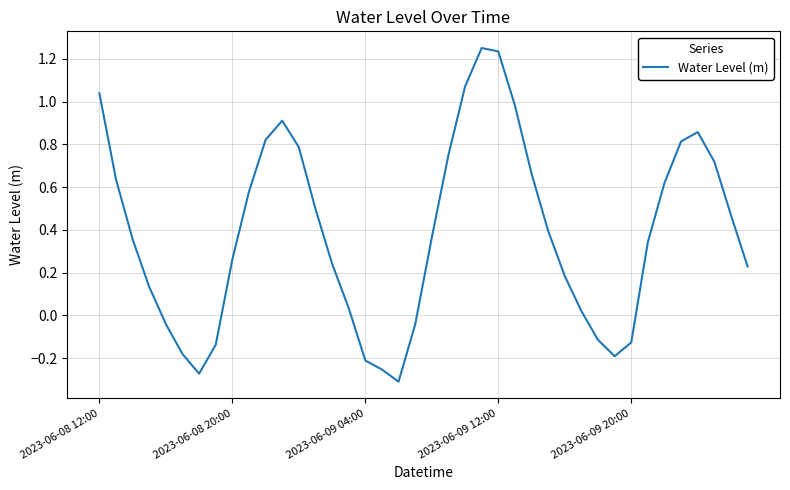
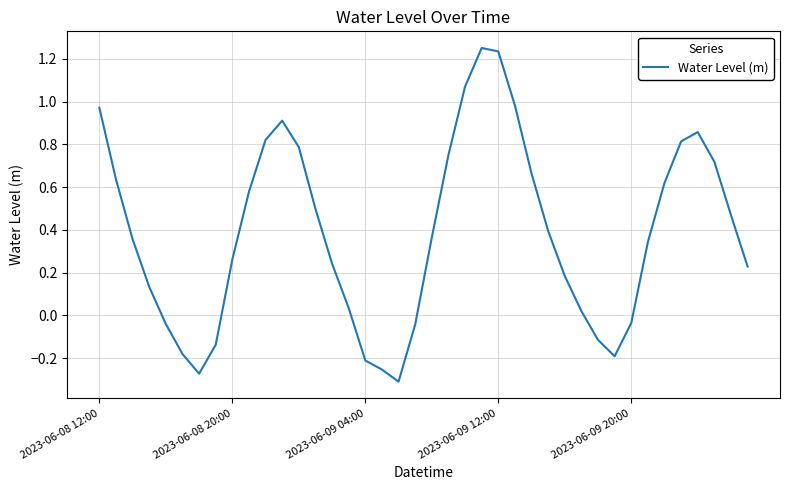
  {
-   "2023-06-08 12:00": 1.04,
+   "2023-06-08 12:00": 0.97,
    "2023-06-08 20:00": 0.26,
    "2023-06-09 04:00": -0.21,
    "2023-06-09 12:00": 1.24,
-   "2023-06-09 20:00": -0.13
+   "2023-06-09 20:00": -0.04
  }
